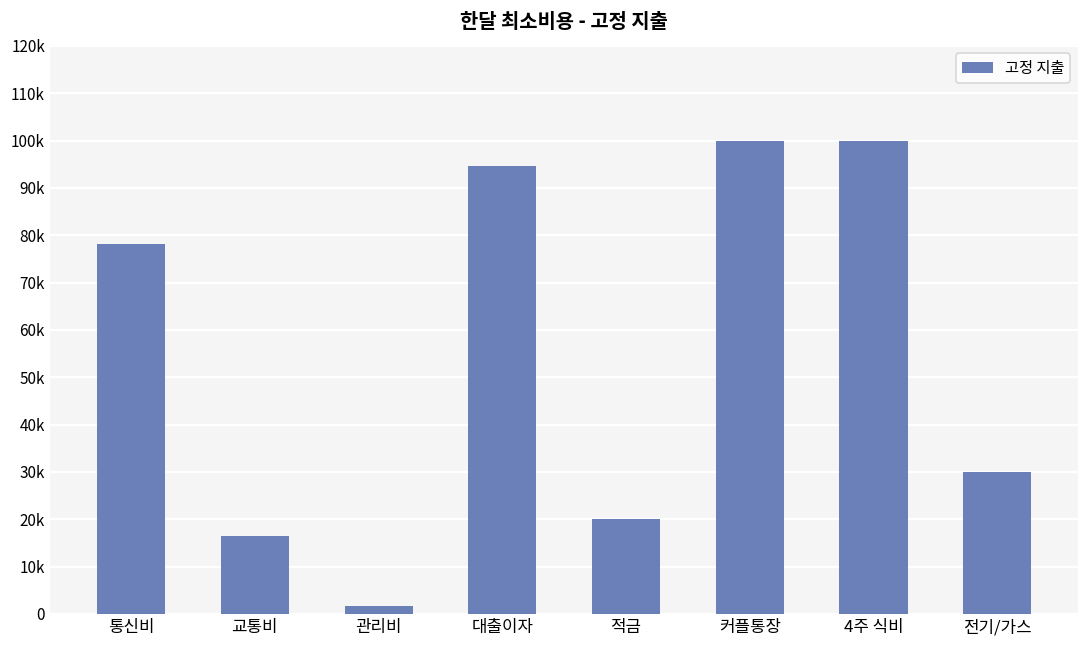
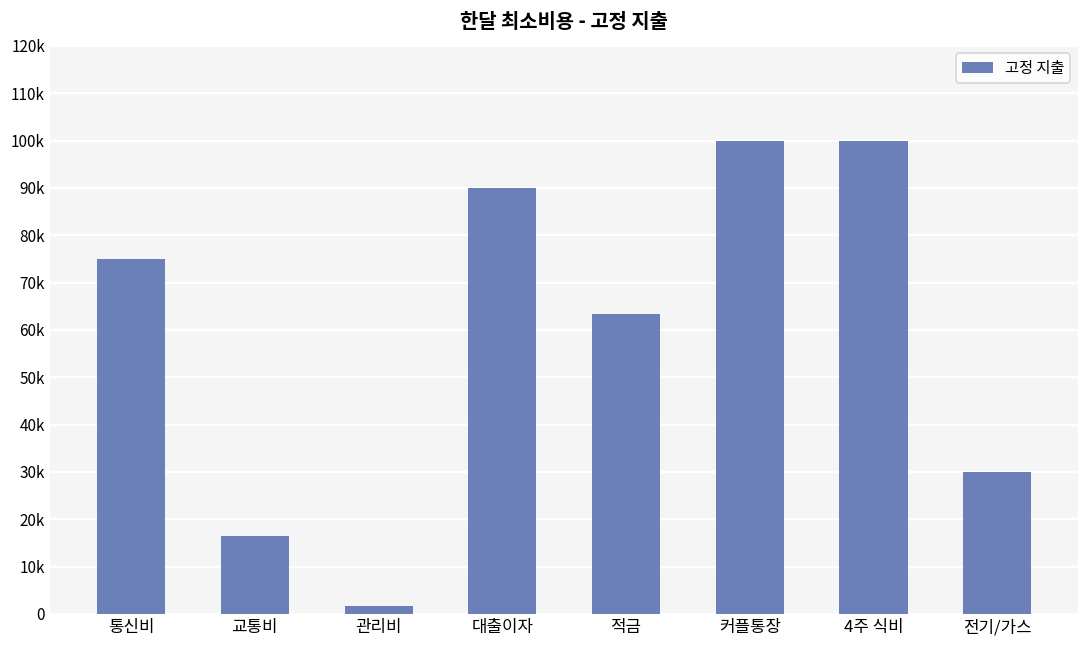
  {
-   "통신비": 78000,
+   "통신비": 75000,
    "교통비": 17000,
    "관리비": 2000,
-   "대출이자": 95000,
-   "적금": 20000,
+   "대출이자": 90000,
+   "적금": 63000,
    "커플통장": 100000,
    "4주 식비": 100000,
    "전기/가스": 30000
  }
